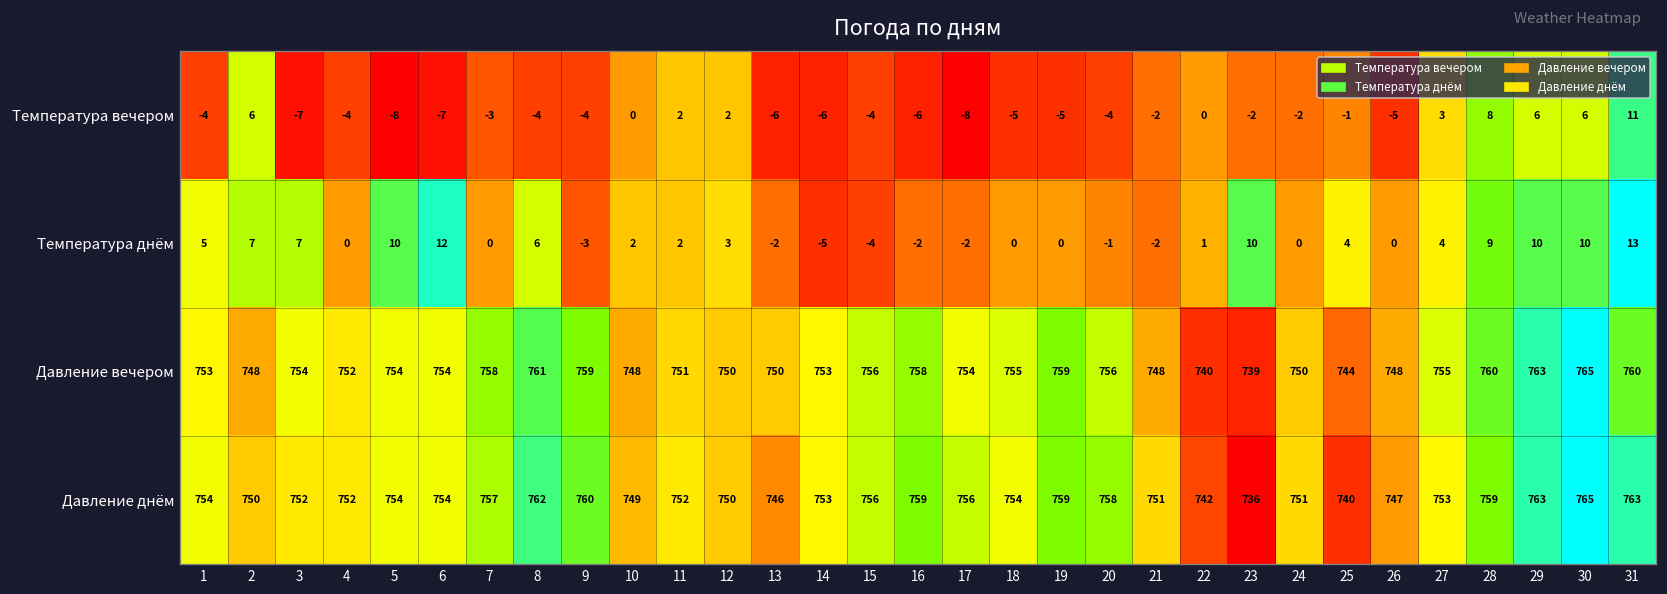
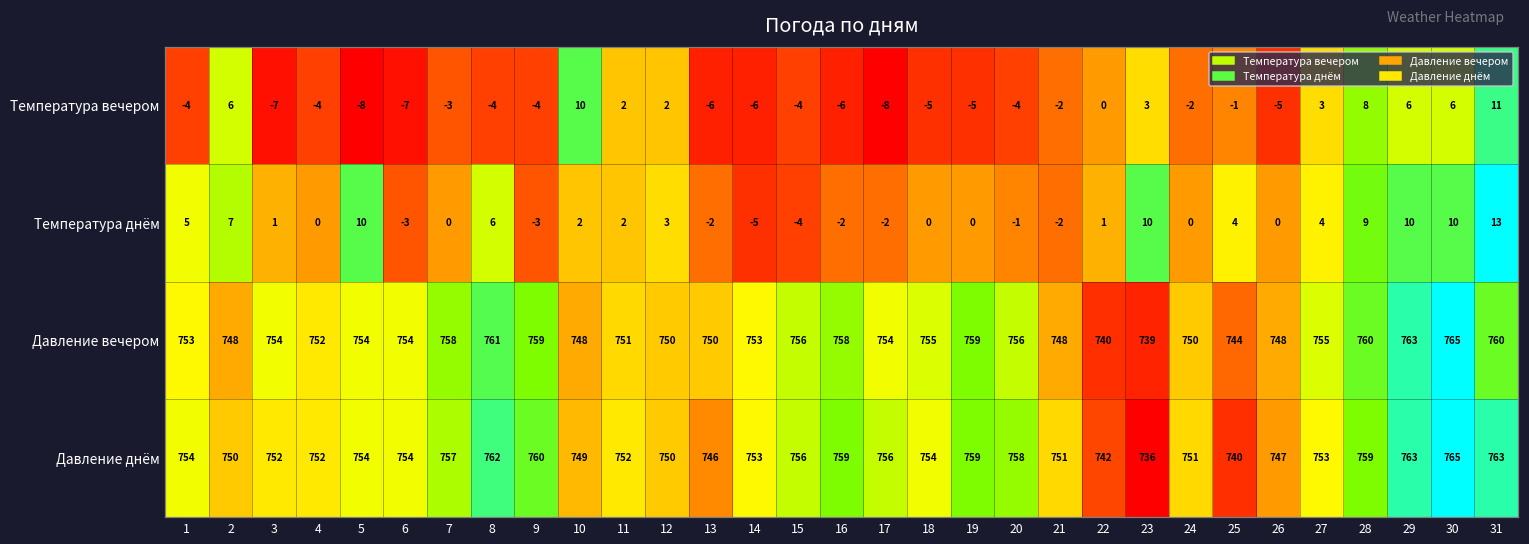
  {
    "Температура вечером": {
      "1": -4,
      "2": 6,
      "3": -7,
      "4": -4,
      "5": -8,
      "6": -7,
      "7": -3,
      "8": -4,
      "9": -4,
-     "10": 0,
+     "10": 10,
      "11": 2,
      "12": 2,
      "13": -6,
      "14": -6,
      "15": -4,
      "16": -6,
      "17": -8,
      "18": -5,
      "19": -5,
      "20": -4,
      "21": -2,
      "22": 0,
-     "23": -2,
+     "23": 3,
      "24": -2,
      "25": -1,
      "26": -5,
      "27": 3,
      "28": 8,
      "29": 6,
      "30": 6,
      "31": 11
    },
    "Температура днём": {
      "1": 5,
      "2": 7,
-     "3": 7,
+     "3": 1,
      "4": 0,
      "5": 10,
-     "6": 12,
+     "6": -3,
      "7": 0,
      "8": 6,
      "9": -3,
      "10": 2,
      "11": 2,
      "12": 3,
      "13": -2,
      "14": -5,
      "15": -4,
      "16": -2,
      "17": -2,
      "18": 0,
      "19": 0,
      "20": -1,
      "21": -2,
      "22": 1,
      "23": 10,
      "24": 0,
      "25": 4,
      "26": 0,
      "27": 4,
      "28": 9,
      "29": 10,
      "30": 10,
      "31": 13
    },
    "Давление вечером": {
      "1": 753,
      "2": 748,
      "3": 754,
      "4": 752,
      "5": 754,
      "6": 754,
      "7": 758,
      "8": 761,
      "9": 759,
      "10": 748,
      "11": 751,
      "12": 750,
      "13": 750,
      "14": 753,
      "15": 756,
      "16": 758,
      "17": 754,
      "18": 755,
      "19": 759,
      "20": 756,
      "21": 748,
      "22": 740,
      "23": 739,
      "24": 750,
      "25": 744,
      "26": 748,
      "27": 755,
      "28": 760,
      "29": 763,
      "30": 765,
      "31": 760
    },
    "Давление днём": {
      "1": 754,
      "2": 750,
      "3": 752,
      "4": 752,
      "5": 754,
      "6": 754,
      "7": 757,
      "8": 762,
      "9": 760,
      "10": 749,
      "11": 752,
      "12": 750,
      "13": 746,
      "14": 753,
      "15": 756,
      "16": 759,
      "17": 756,
      "18": 754,
      "19": 759,
      "20": 758,
      "21": 751,
      "22": 742,
      "23": 736,
      "24": 751,
      "25": 740,
      "26": 747,
      "27": 753,
      "28": 759,
      "29": 763,
      "30": 765,
      "31": 763
    }
  }
